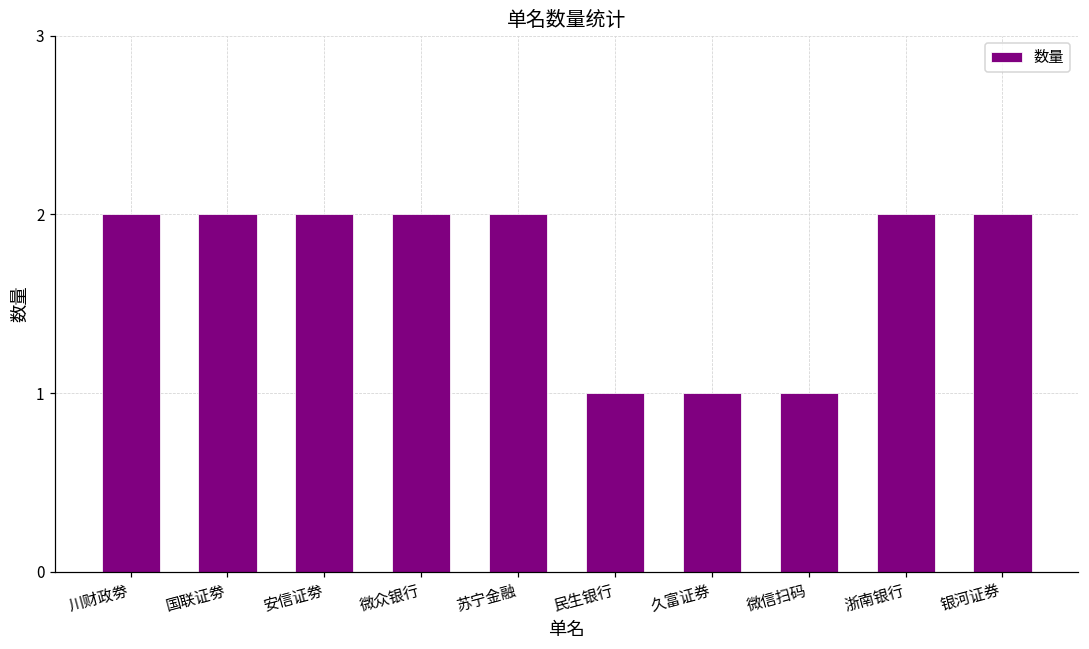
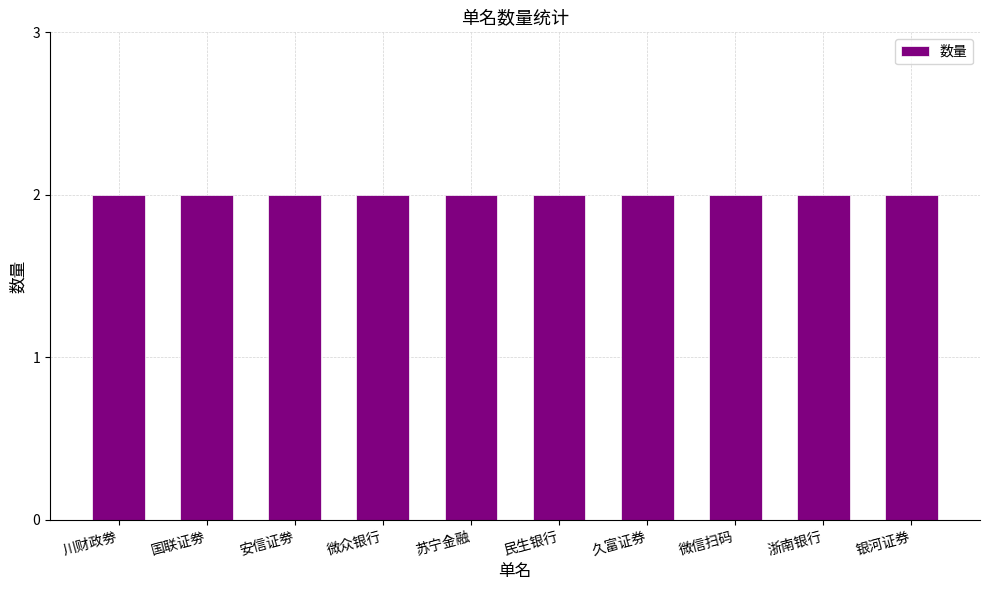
  {
    "川财政劵": 2,
    "国联证劵": 2,
    "安信证劵": 2,
    "微众银行": 2,
    "苏宁金融": 2,
-   "民生银行": 1,
-   "久富证券": 1,
-   "微信扫码": 1,
+   "民生银行": 2,
+   "久富证券": 2,
+   "微信扫码": 2,
    "浙南银行": 2,
    "银河证券": 2
  }
